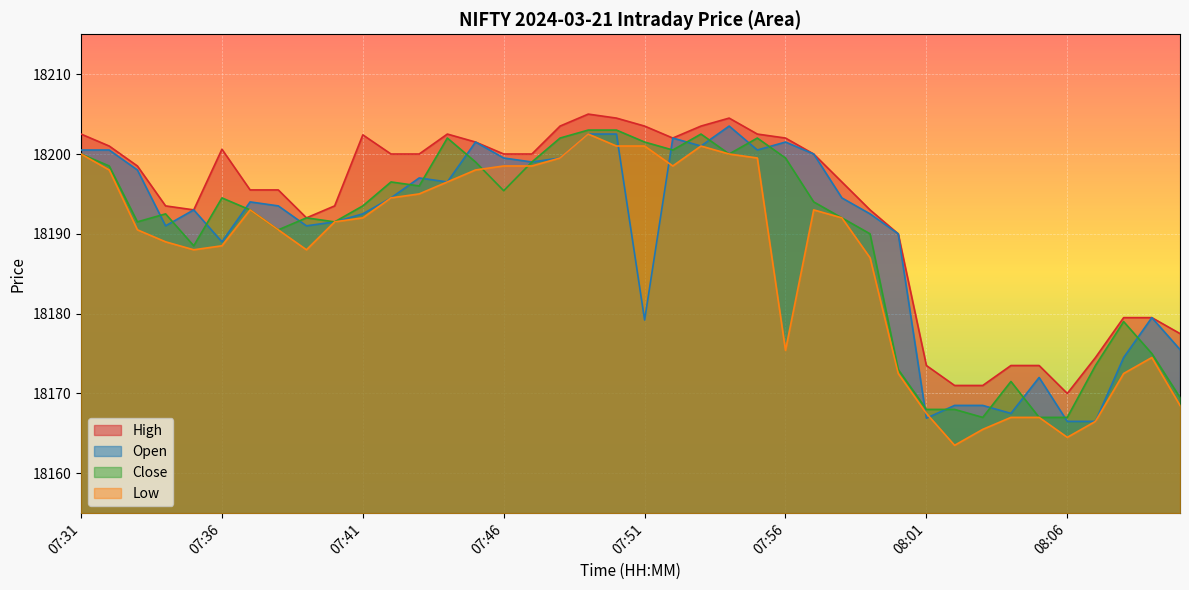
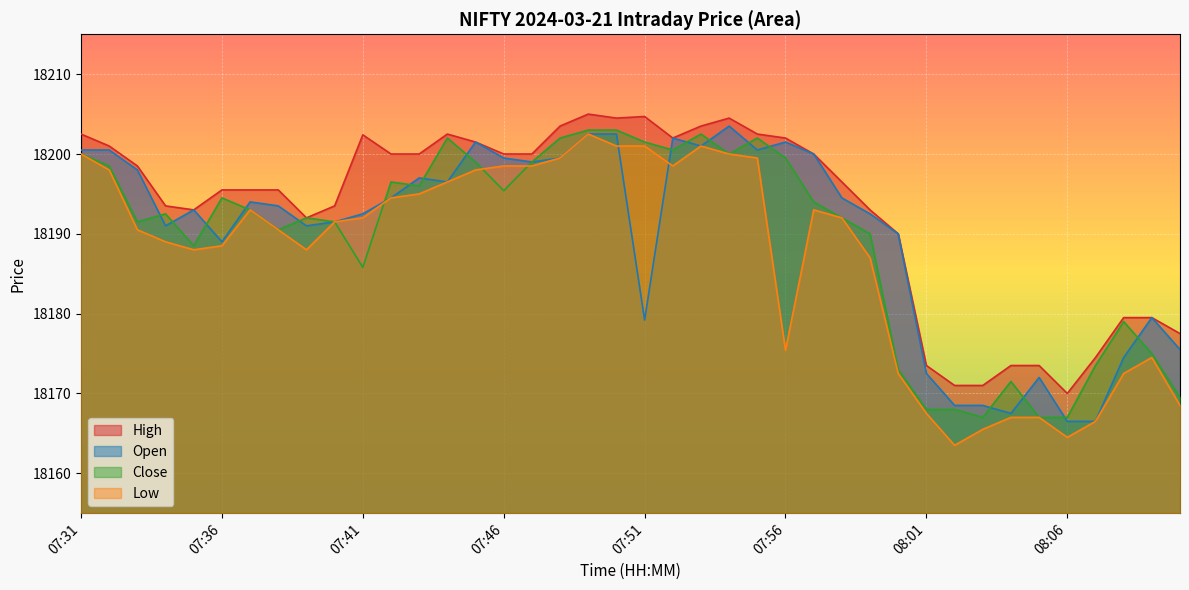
  {
    "High": {
      "07:31": 18203,
-     "07:36": 18201,
+     "07:36": 18196,
      "07:41": 18202,
      "07:46": 18200,
-     "07:51": 18204,
+     "07:51": 18205,
      "07:56": 18202,
      "08:01": 18174,
      "08:06": 18170
    },
    "Open": {
      "07:31": 18201,
      "07:36": 18189,
      "07:41": 18193,
      "07:46": 18200,
      "07:51": 18179,
      "07:56": 18202,
-     "08:01": 18167,
+     "08:01": 18173,
      "08:06": 18167
    },
    "Close": {
      "07:36": 18195,
-     "07:41": 18194,
+     "07:41": 18186,
      "07:46": 18195,
      "07:51": 18202,
      "07:56": 18200,
      "08:01": 18168,
      "08:06": 18167
    },
    "Low": {
      "07:36": 18189,
      "07:41": 18192,
      "07:46": 18199,
      "07:51": 18201,
      "07:56": 18175,
      "08:01": 18168,
      "08:06": 18165
    }
  }
